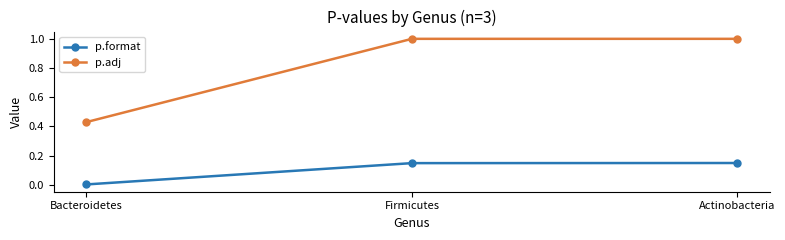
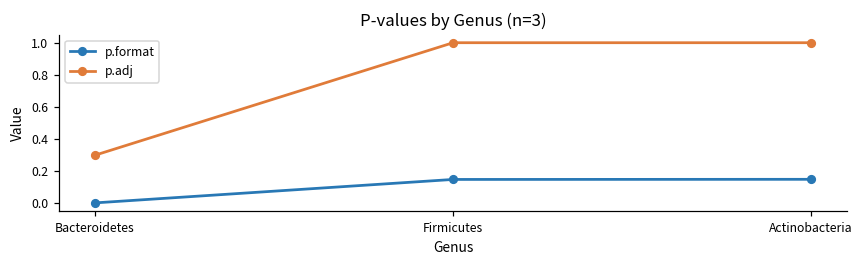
  {
    "p.format": {
      "Bacteroidetes": 0.00,
      "Firmicutes": 0.15,
      "Actinobacteria": 0.15
    },
    "p.adj": {
-     "Bacteroidetes": 0.43,
+     "Bacteroidetes": 0.30,
      "Firmicutes": 1.00,
      "Actinobacteria": 1.00
    }
  }
